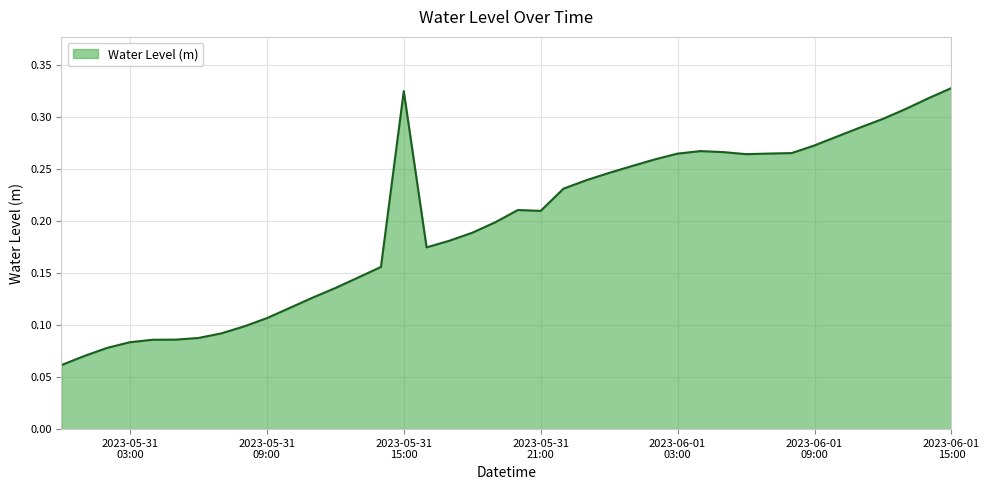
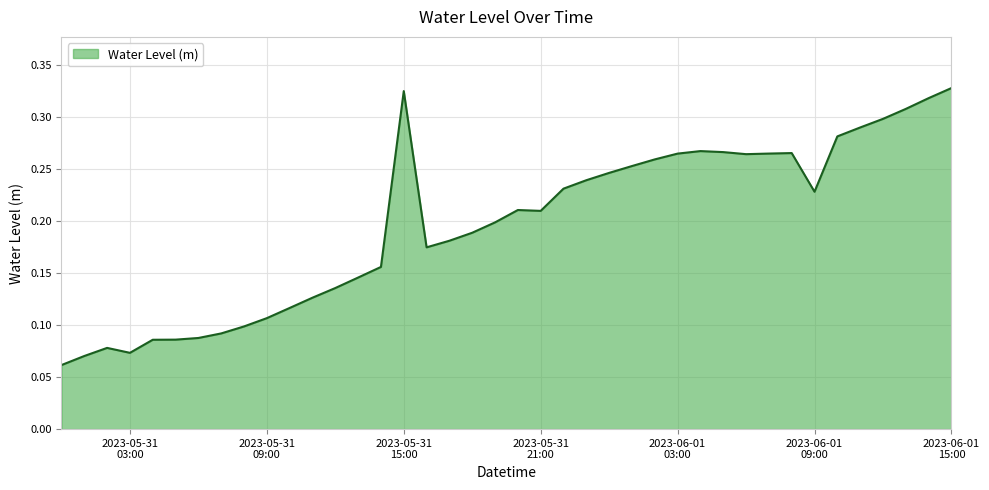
  {
-   "2023-05-31 03:00": 0.084,
+   "2023-05-31 03:00": 0.073,
    "2023-05-31 09:00": 0.107,
    "2023-05-31 15:00": 0.325,
    "2023-05-31 21:00": 0.210,
    "2023-06-01 03:00": 0.265,
-   "2023-06-01 09:00": 0.273,
+   "2023-06-01 09:00": 0.228,
    "2023-06-01 15:00": 0.328
  }
